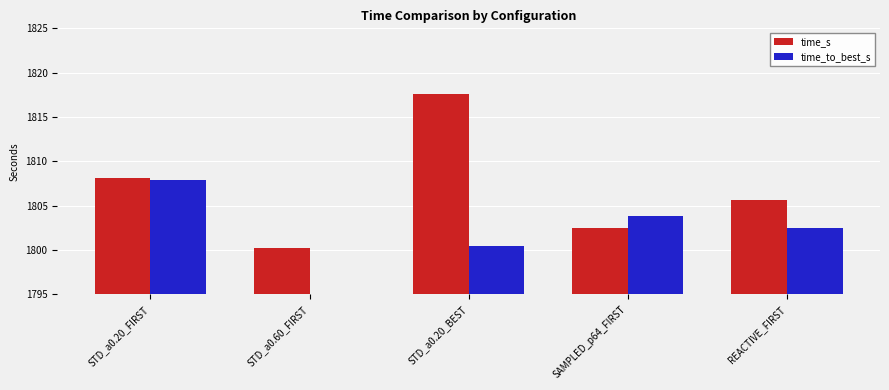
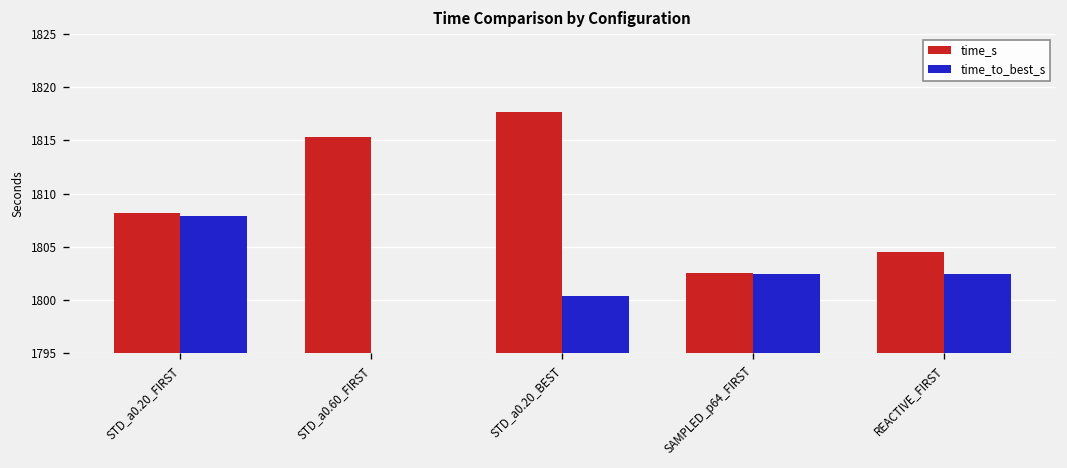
  {
    "time_s": {
      "STD_a0.20_FIRST": 1808,
-     "STD_a0.60_FIRST": 1800,
+     "STD_a0.60_FIRST": 1815,
      "STD_a0.20_BEST": 1818,
      "SAMPLED_p64_FIRST": 1803,
-     "REACTIVE_FIRST": 1806
+     "REACTIVE_FIRST": 1805
    },
    "time_to_best_s": {
      "STD_a0.20_FIRST": 1808,
      "STD_a0.60_FIRST": 1795,
      "STD_a0.20_BEST": 1800,
-     "SAMPLED_p64_FIRST": 1804,
+     "SAMPLED_p64_FIRST": 1802,
      "REACTIVE_FIRST": 1802
    }
  }
